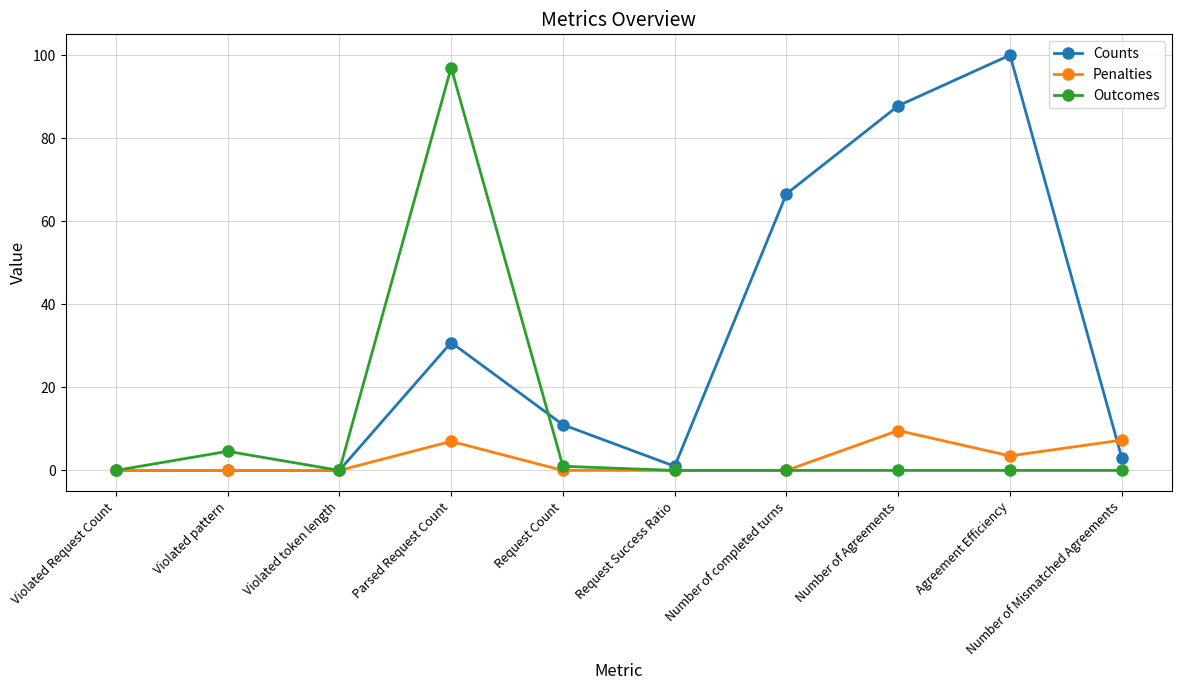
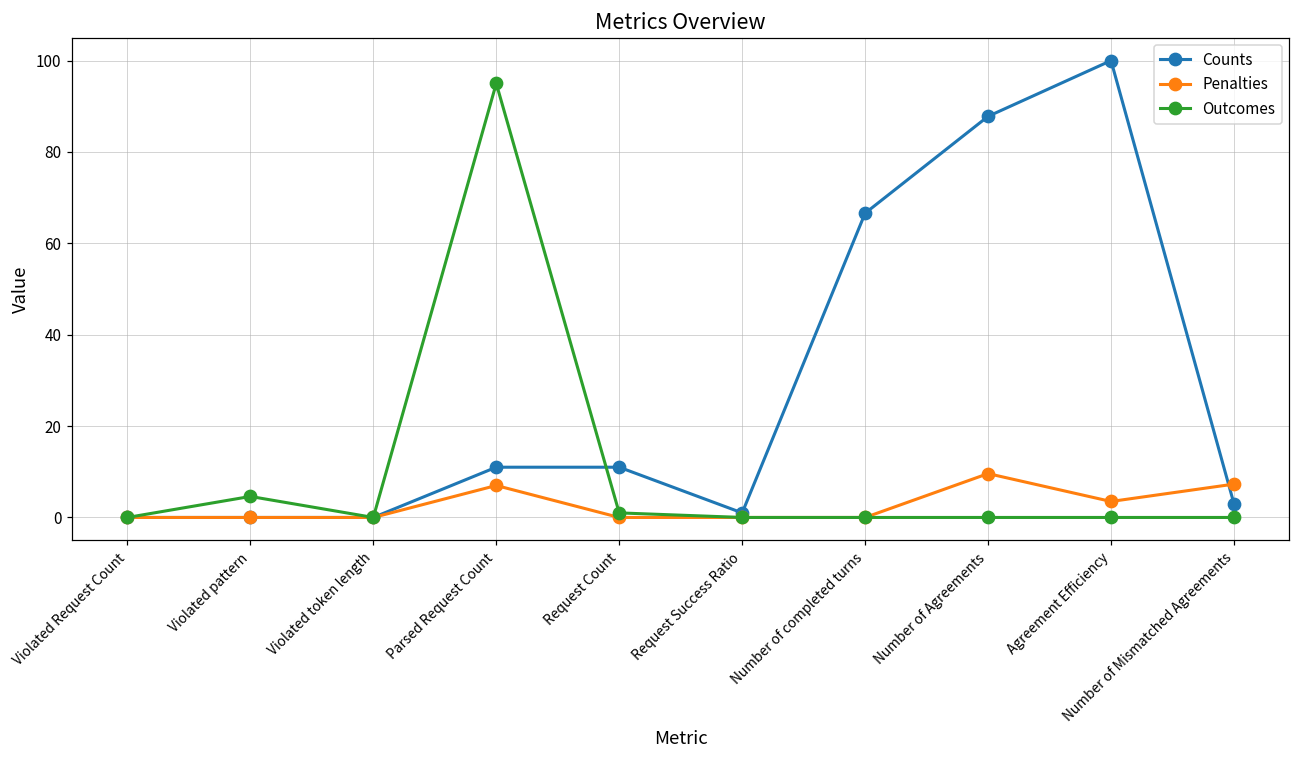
  {
    "Counts": {
-     "Parsed Request Count": 31,
+     "Parsed Request Count": 11,
      "Request Count": 11,
      "Request Success Ratio": 1,
      "Number of completed turns": 67,
      "Number of Agreements": 88,
      "Agreement Efficiency": 100,
      "Number of Mismatched Agreements": 3
    },
    "Penalties": {
      "Parsed Request Count": 7,
      "Request Count": 0,
      "Number of Agreements": 10,
      "Agreement Efficiency": 4,
      "Number of Mismatched Agreements": 7
    },
    "Outcomes": {
      "Violated pattern": 5,
-     "Parsed Request Count": 97,
+     "Parsed Request Count": 95,
      "Request Count": 1,
      "Number of Agreements": 0,
      "Agreement Efficiency": 0,
      "Number of Mismatched Agreements": 0
    }
  }
